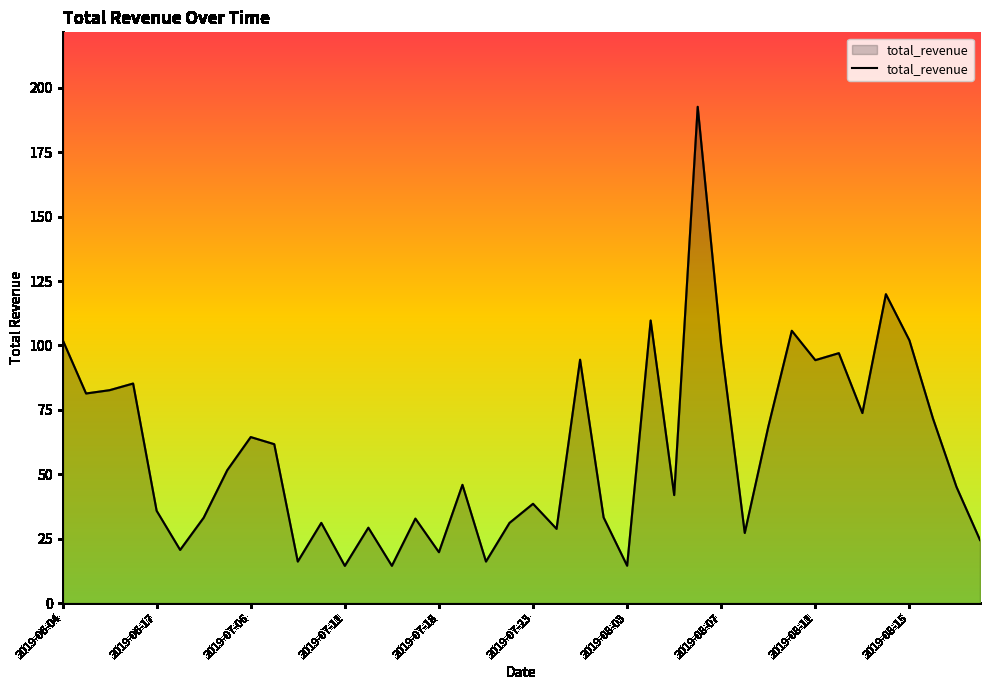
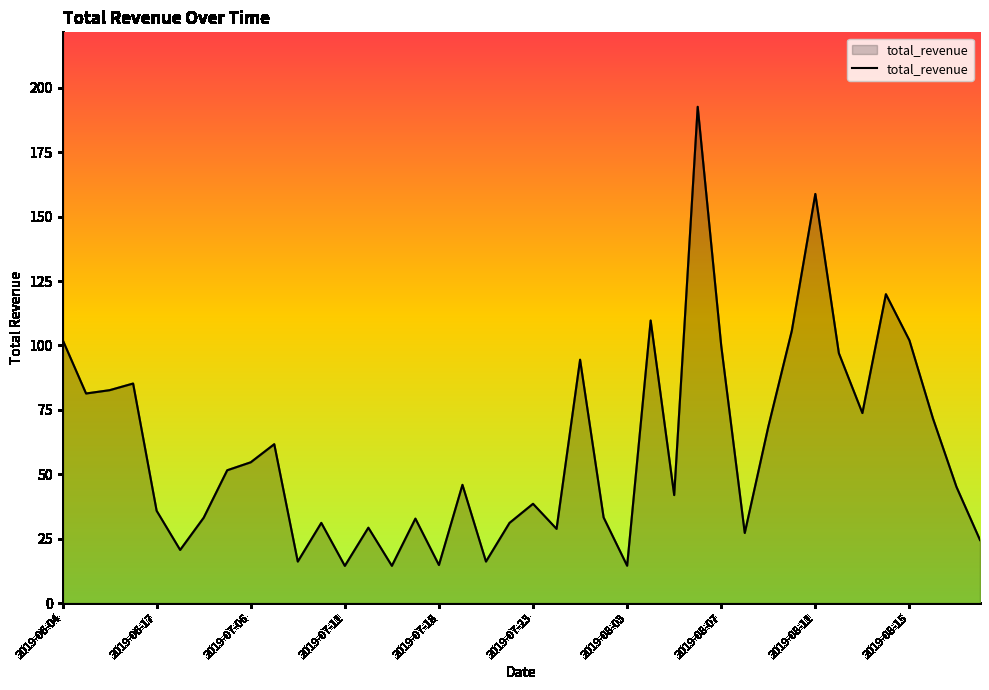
  {
    "2019-06-04": 102,
    "2019-06-17": 36,
-   "2019-07-06": 64,
+   "2019-07-06": 55,
    "2019-07-11": 14,
-   "2019-07-18": 20,
+   "2019-07-18": 15,
    "2019-07-23": 39,
    "2019-08-03": 15,
    "2019-08-07": 100,
-   "2019-08-11": 94,
+   "2019-08-11": 159,
    "2019-08-15": 102
  }
